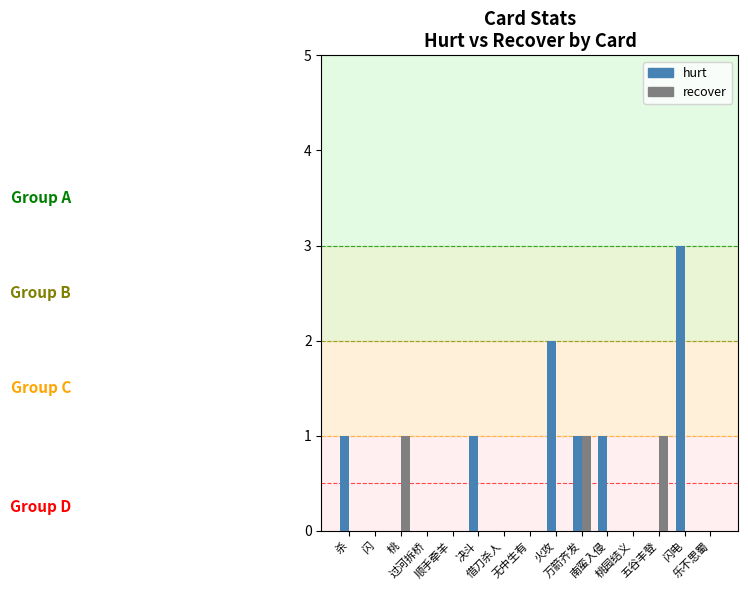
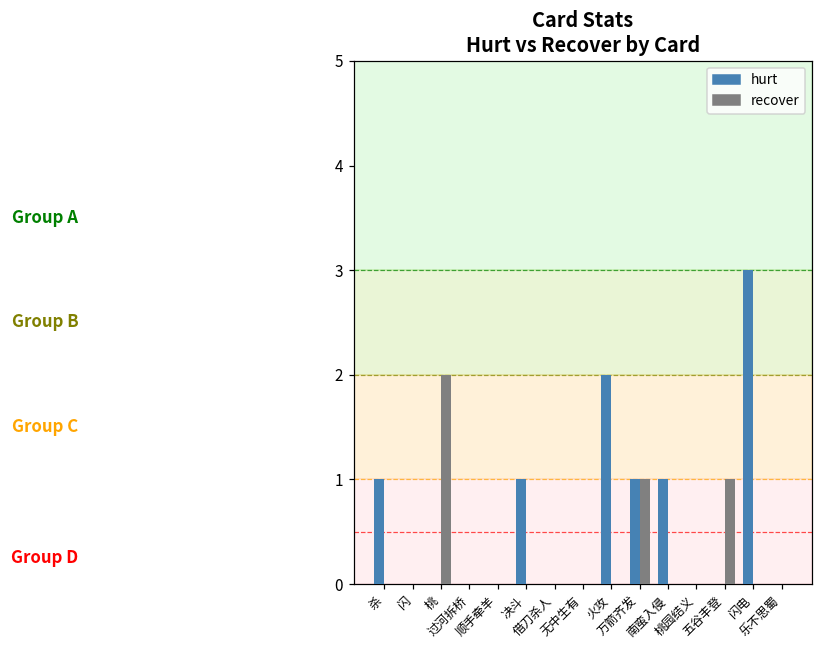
  {
    "hurt": {
      "杀": 1,
      "闪": 0,
      "桃": 0,
      "过河拆桥": 0,
      "顺手牵羊": 0,
      "决斗": 1,
      "借刀杀人": 0,
      "无中生有": 0,
      "火攻": 2,
      "万箭齐发": 1,
      "南蛮入侵": 1,
      "桃园结义": 0,
      "五谷丰登": 0,
      "闪电": 3,
      "乐不思蜀": 0
    },
    "recover": {
      "杀": 0,
      "闪": 0,
-     "桃": 1,
+     "桃": 2,
      "过河拆桥": 0,
      "顺手牵羊": 0,
      "决斗": 0,
      "借刀杀人": 0,
      "无中生有": 0,
      "火攻": 0,
      "万箭齐发": 1,
      "南蛮入侵": 0,
      "桃园结义": 0,
      "五谷丰登": 1,
      "闪电": 0,
      "乐不思蜀": 0
    }
  }
